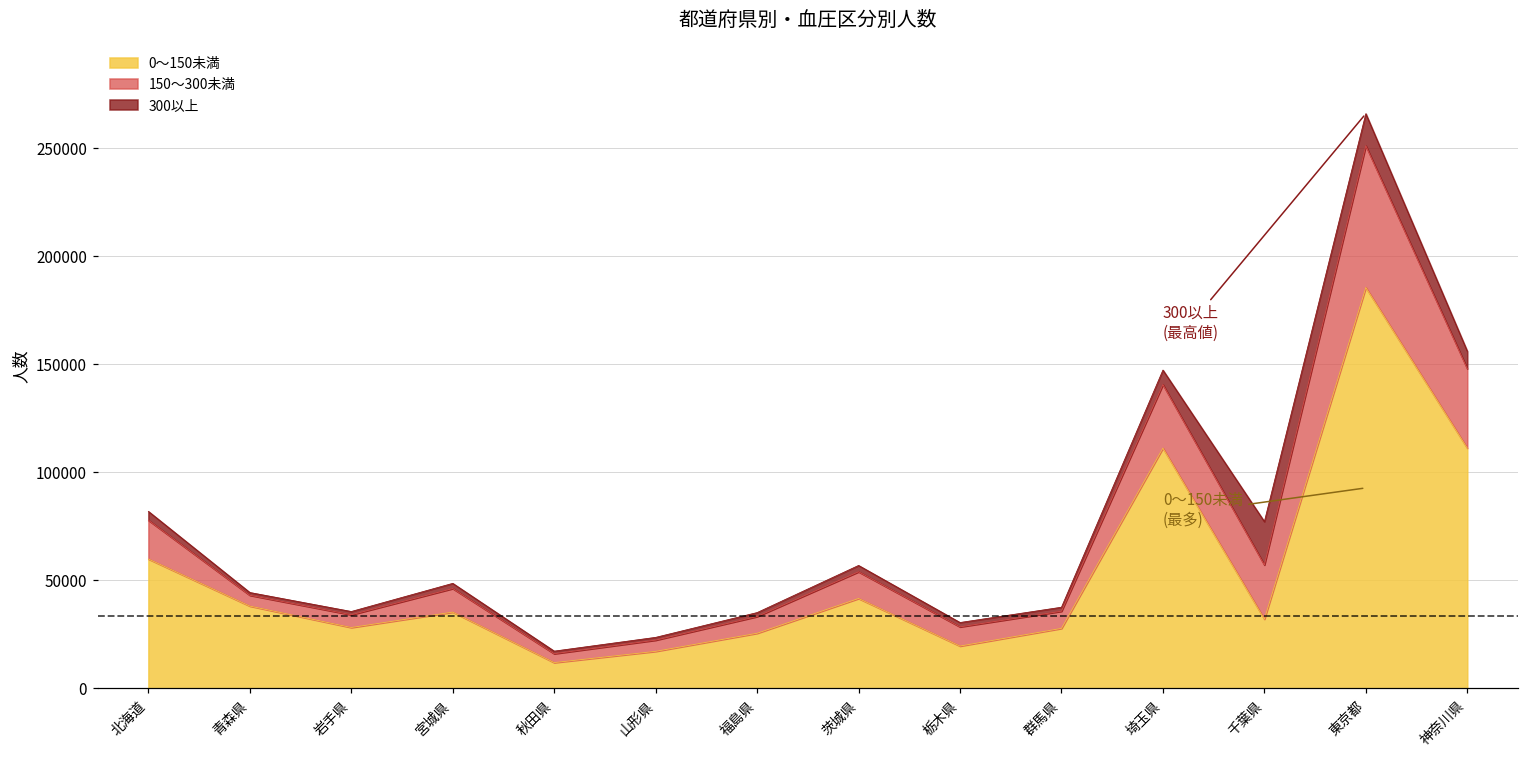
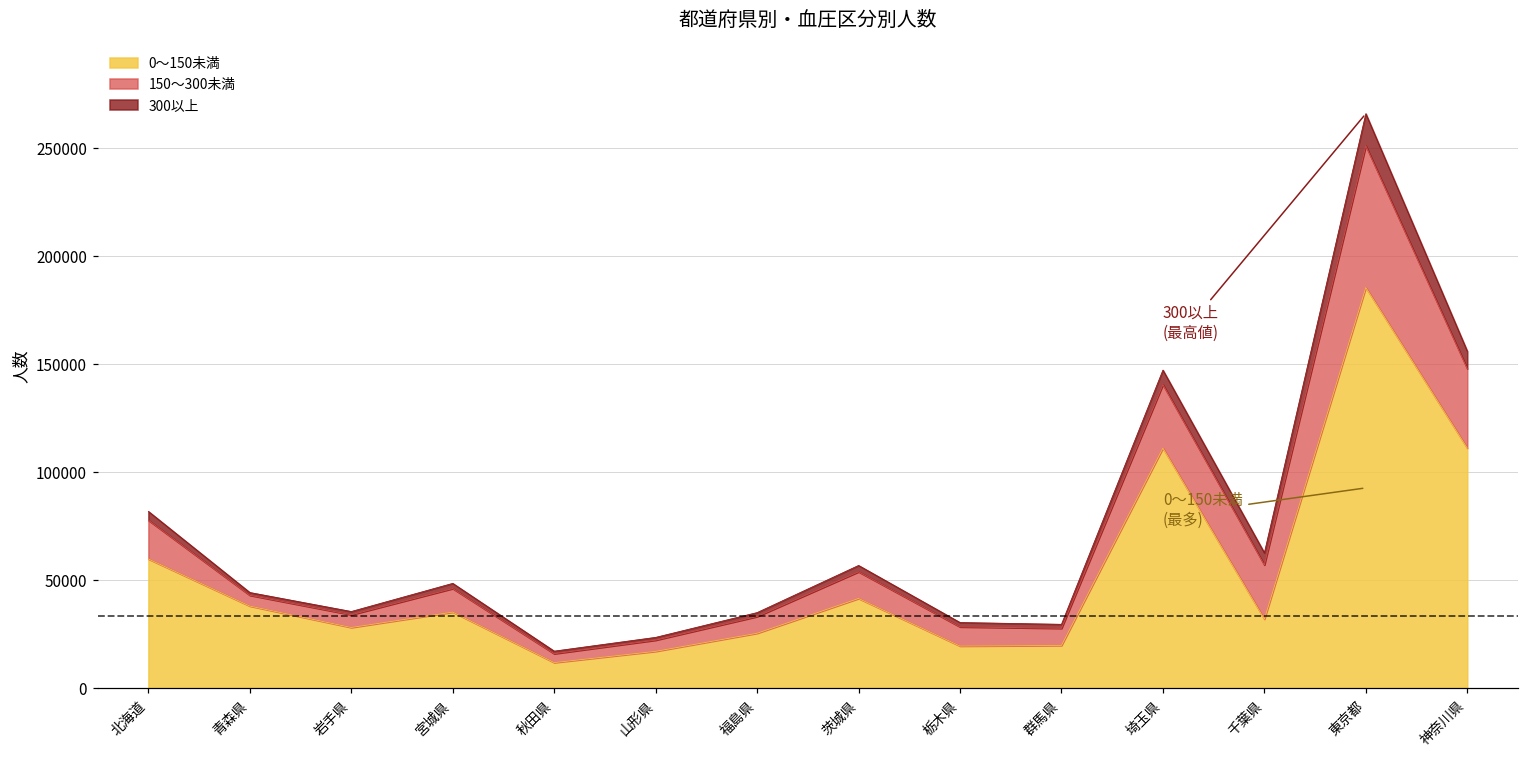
  {
    "0〜150未満": {
      "北海道": 60000,
      "青森県": 38000,
      "岩手県": 28000,
      "宮城県": 35000,
      "秋田県": 12000,
      "山形県": 17000,
      "福島県": 25000,
      "茨城県": 42000,
      "栃木県": 20000,
-     "群馬県": 28000,
+     "群馬県": 20000,
      "埼玉県": 111000,
      "千葉県": 32000,
      "神奈川県": 111000
    },
    "150〜300未満": {
      "北海道": 18000,
      "岩手県": 6000,
      "宮城県": 11000,
      "福島県": 8000,
      "茨城県": 12000,
      "栃木県": 9000,
      "群馬県": 8000,
      "埼玉県": 29000,
      "千葉県": 25000,
      "神奈川県": 37000
    },
    "300以上": {
      "北海道": 4000,
      "岩手県": 2000,
      "宮城県": 2000,
      "福島県": 2000,
      "茨城県": 3000,
      "栃木県": 2000,
      "群馬県": 2000,
      "埼玉県": 7000,
-     "千葉県": 20000,
+     "千葉県": 6000,
      "東京都": 15000,
      "神奈川県": 8000
    }
  }
